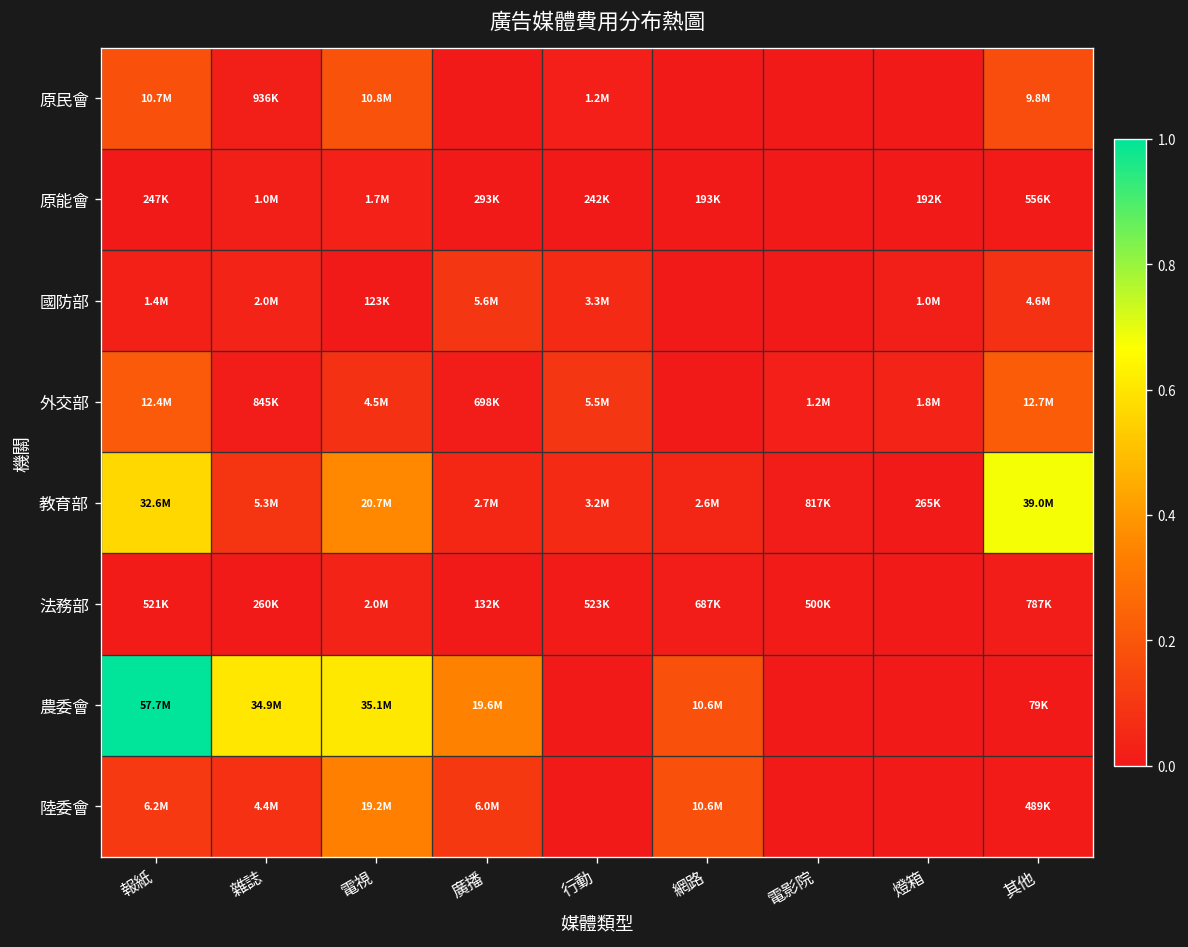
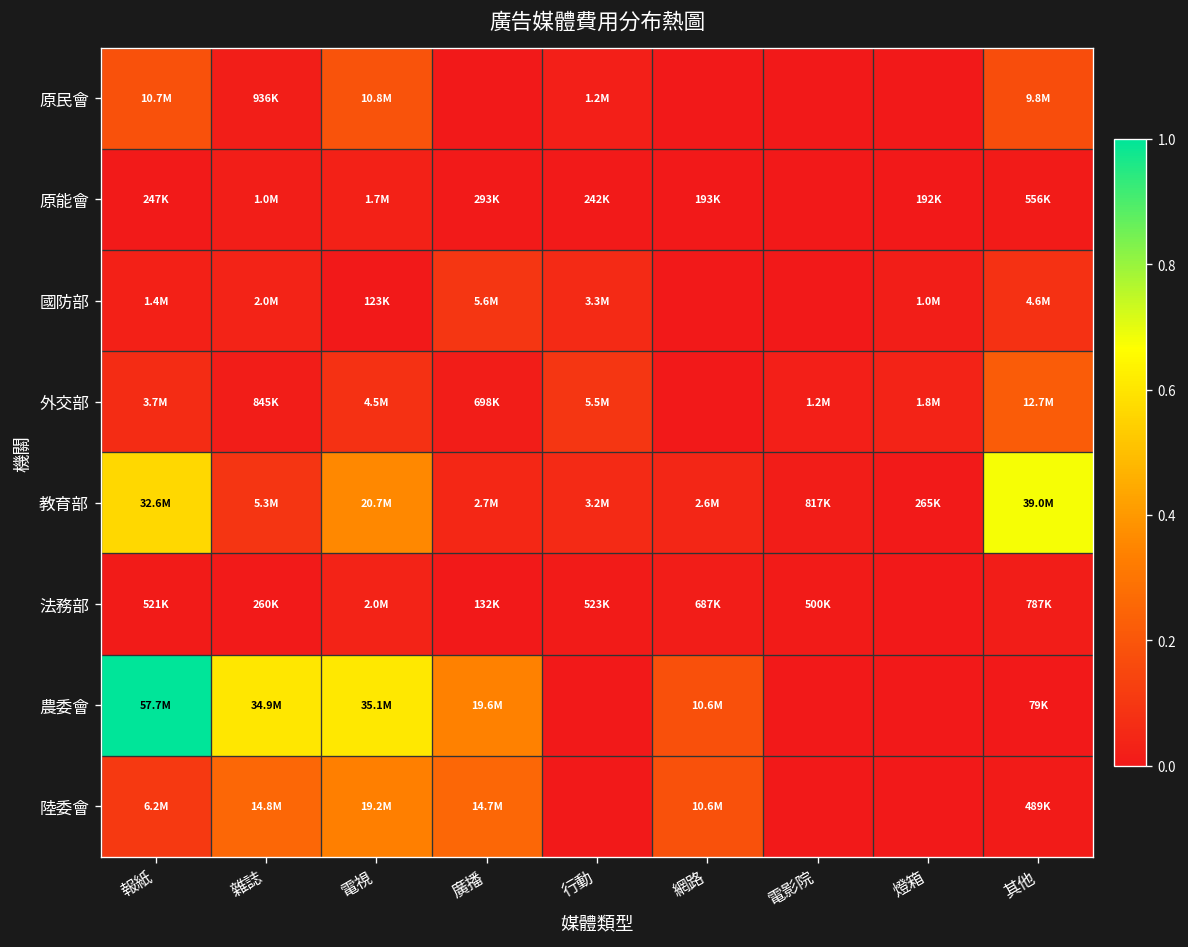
  {
    "原民會": {
      "報紙": "10.7M",
      "雜誌": "936K",
      "電視": "10.8M",
      "行動": "1.2M",
      "其他": "9.8M"
    },
    "原能會": {
      "報紙": "247K",
      "雜誌": "1.0M",
      "電視": "1.7M",
      "廣播": "293K",
      "行動": "242K",
      "網路": "193K",
      "燈箱": "192K",
      "其他": "556K"
    },
    "國防部": {
      "報紙": "1.4M",
      "雜誌": "2.0M",
      "電視": "123K",
      "廣播": "5.6M",
      "行動": "3.3M",
      "燈箱": "1.0M",
      "其他": "4.6M"
    },
    "外交部": {
-     "報紙": "12.4M",
+     "報紙": "3.7M",
      "雜誌": "845K",
      "電視": "4.5M",
      "廣播": "698K",
      "行動": "5.5M",
      "電影院": "1.2M",
      "燈箱": "1.8M",
      "其他": "12.7M"
    },
    "教育部": {
      "報紙": "32.6M",
      "雜誌": "5.3M",
      "電視": "20.7M",
      "廣播": "2.7M",
      "行動": "3.2M",
      "網路": "2.6M",
      "電影院": "817K",
      "燈箱": "265K",
      "其他": "39.0M"
    },
    "法務部": {
      "報紙": "521K",
      "雜誌": "260K",
      "電視": "2.0M",
      "廣播": "132K",
      "行動": "523K",
      "網路": "687K",
      "電影院": "500K",
      "其他": "787K"
    },
    "農委會": {
      "報紙": "57.7M",
      "雜誌": "34.9M",
      "電視": "35.1M",
      "廣播": "19.6M",
      "網路": "10.6M",
      "其他": "79K"
    },
    "陸委會": {
      "報紙": "6.2M",
-     "雜誌": "4.4M",
+     "雜誌": "14.8M",
      "電視": "19.2M",
-     "廣播": "6.0M",
+     "廣播": "14.7M",
      "網路": "10.6M",
      "其他": "489K"
    }
  }
